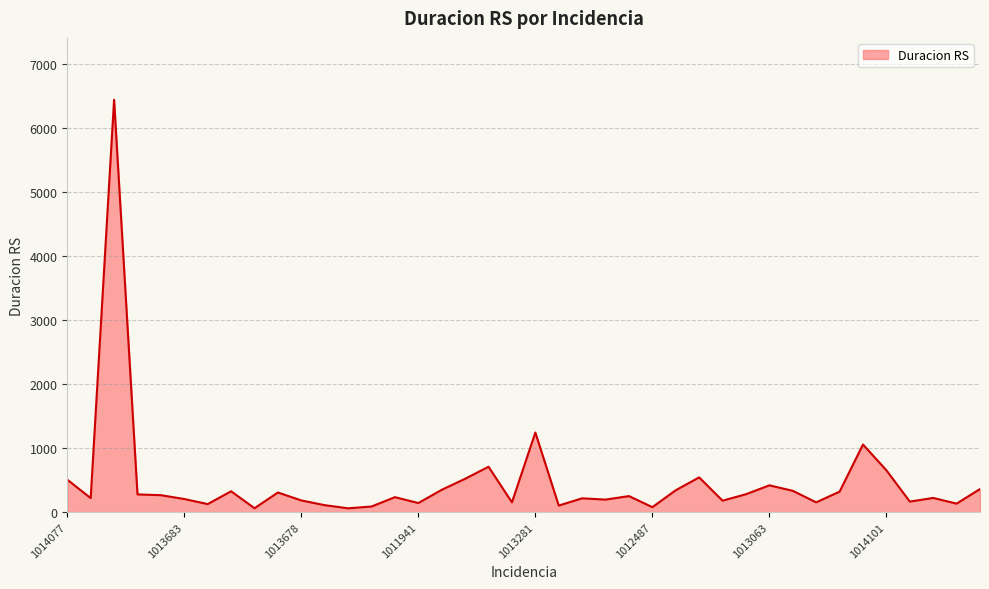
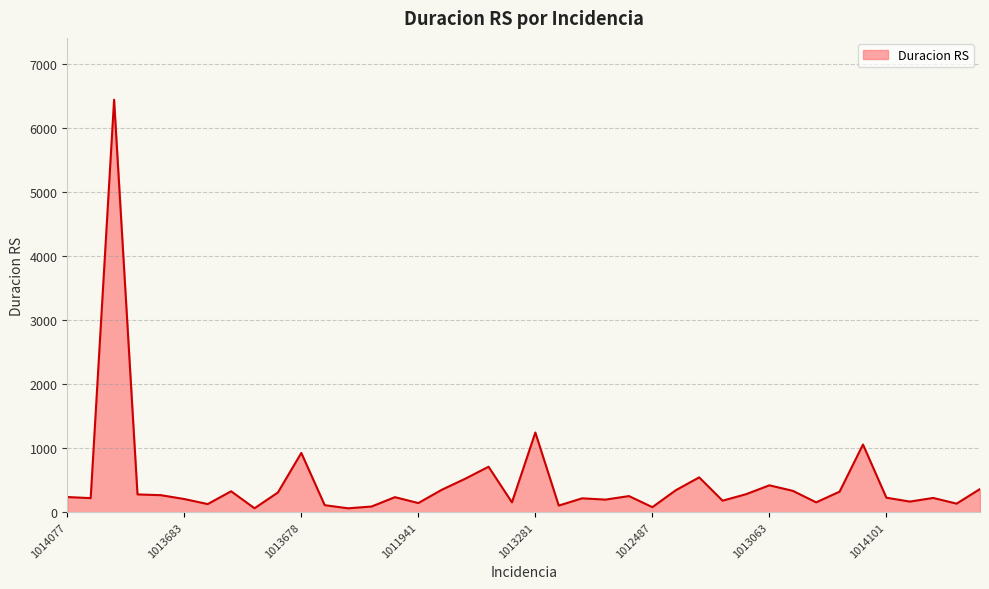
  {
-   "1014077": 500,
+   "1014077": 200,
    "1013683": 200,
-   "1013678": 200,
+   "1013678": 900,
    "1011941": 100,
    "1013281": 1200,
    "1012487": 100,
    "1013063": 400,
-   "1014101": 700
+   "1014101": 200
  }
